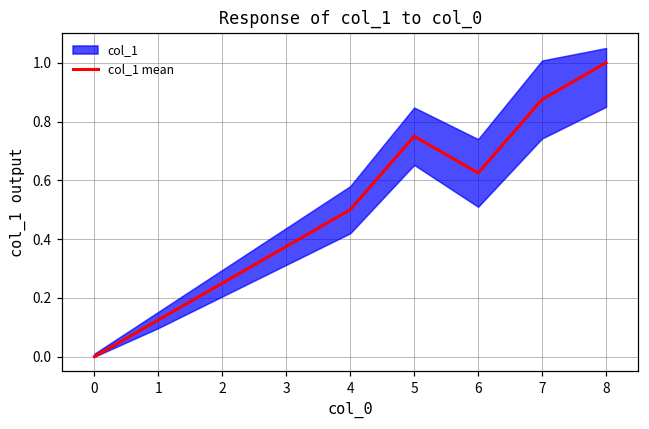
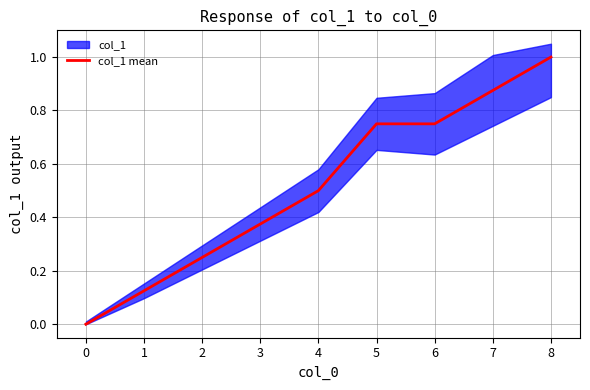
  {
    "col_1 mean": {
      "0": 0.00,
      "1": 0.13,
      "2": 0.25,
      "3": 0.38,
      "4": 0.50,
      "5": 0.75,
-     "6": 0.63,
+     "6": 0.75,
      "7": 0.88,
      "8": 1.00
    },
    "col_1": {
      "0": 0.01
    }
  }
